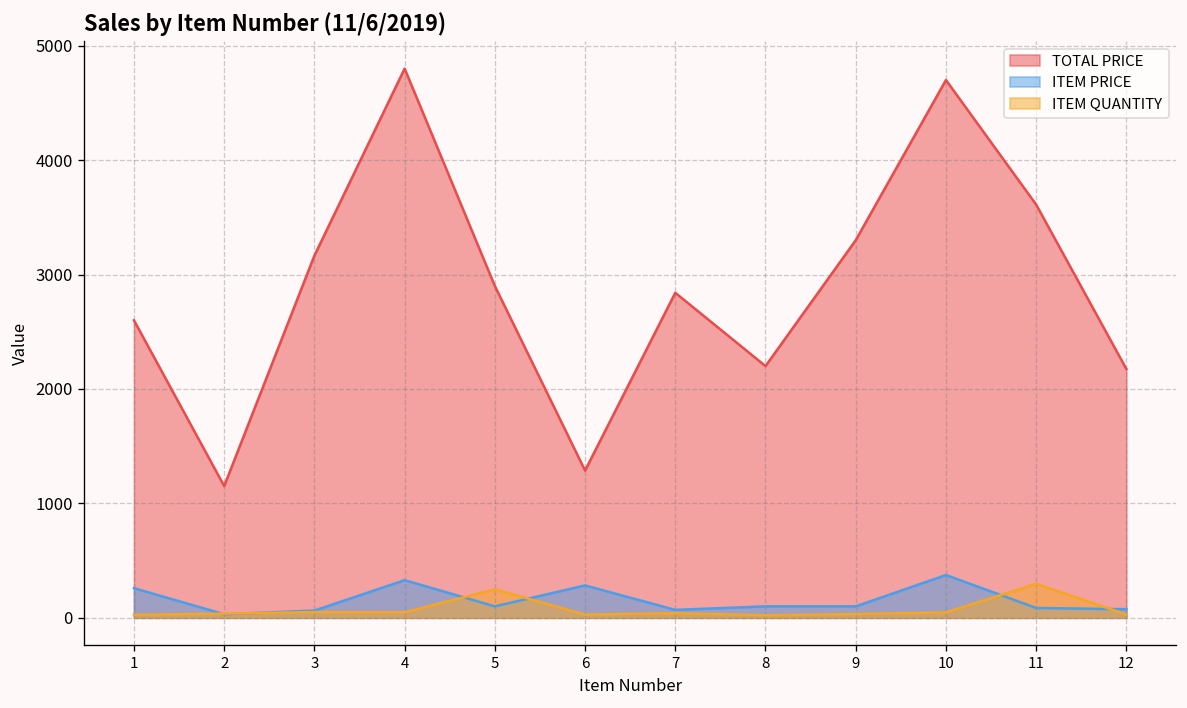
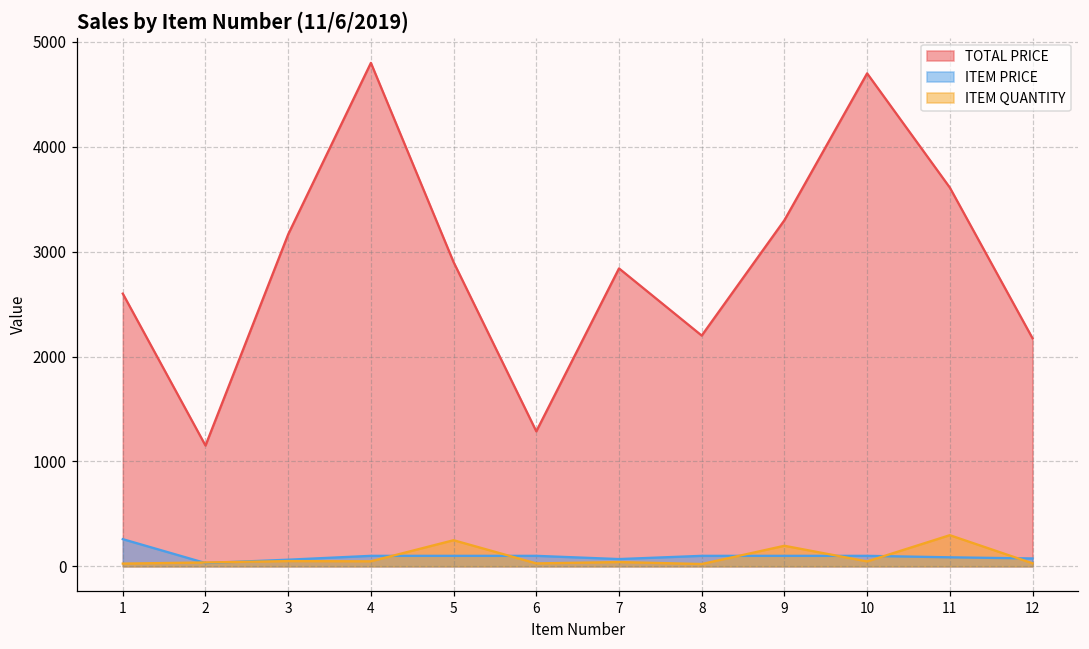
  {
    "TOTAL PRICE": {
      "1": 2600,
      "2": 1200,
      "3": 3200,
      "4": 4800,
      "5": 2900,
      "6": 1300,
      "7": 2800,
      "8": 2200,
      "9": 3300,
      "10": 4700,
      "11": 3600,
      "12": 2200
    },
    "ITEM PRICE": {
      "1": 300,
-     "4": 300,
+     "4": 100,
      "5": 100,
-     "6": 300,
+     "6": 100,
      "7": 100,
      "8": 100,
      "9": 100,
-     "10": 400,
+     "10": 100,
      "11": 100,
      "12": 100
    },
    "ITEM QUANTITY": {
      "1": 0,
      "4": 0,
      "5": 200,
      "6": 0,
      "7": 0,
      "8": 0,
-     "9": 0,
+     "9": 200,
      "10": 0,
      "11": 300,
      "12": 0
    }
  }
